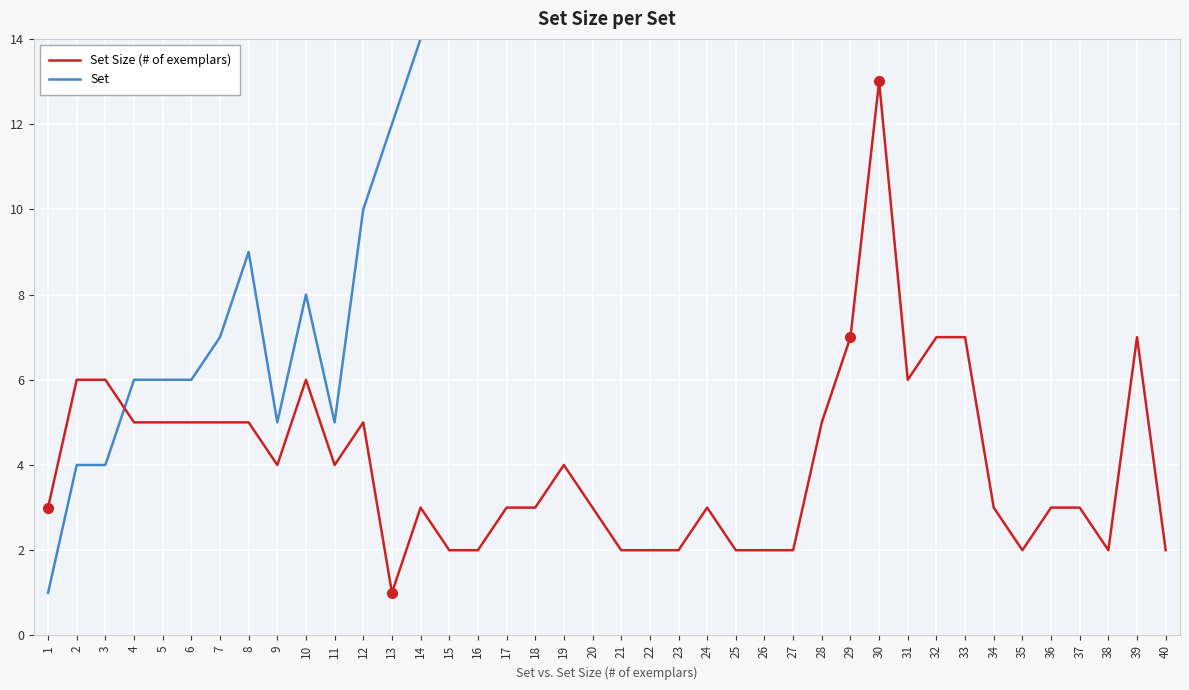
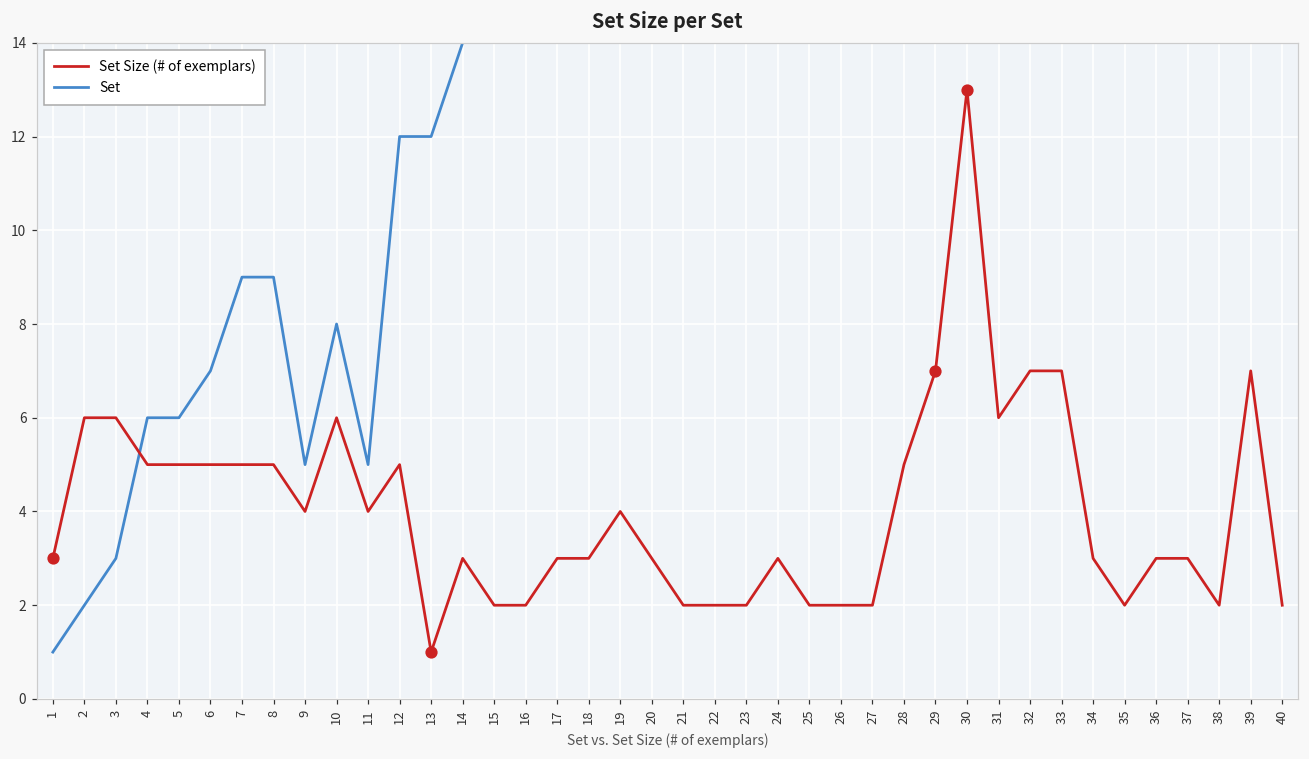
  {
    "Set": {
      "1": 1,
-     "2": 4,
-     "3": 4,
+     "2": 2,
+     "3": 3,
      "4": 6,
      "5": 6,
-     "6": 6,
-     "7": 7,
+     "6": 7,
+     "7": 9,
      "8": 9,
      "9": 5,
      "10": 8,
      "11": 5,
-     "12": 10,
+     "12": 12,
      "13": 12,
      "14": 14
    }
  }
